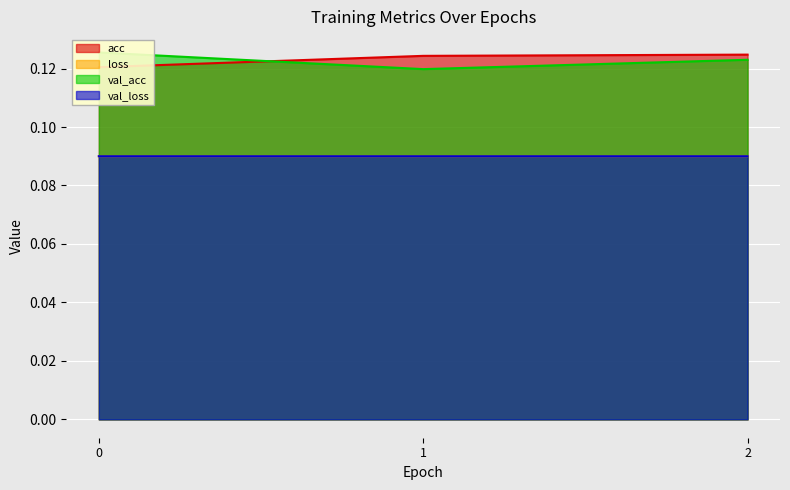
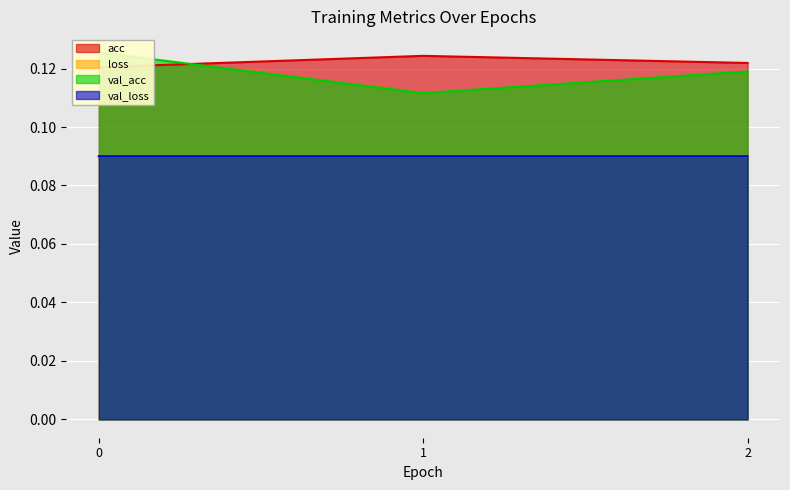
  {
    "acc": {
      "1": 0.124,
-     "2": 0.125
+     "2": 0.122
    },
    "val_loss": {
      "0": 0.090,
      "1": 0.090,
      "2": 0.090
    },
    "val_acc": {
-     "1": 0.120,
-     "2": 0.123
+     "1": 0.112,
+     "2": 0.119
    }
  }
